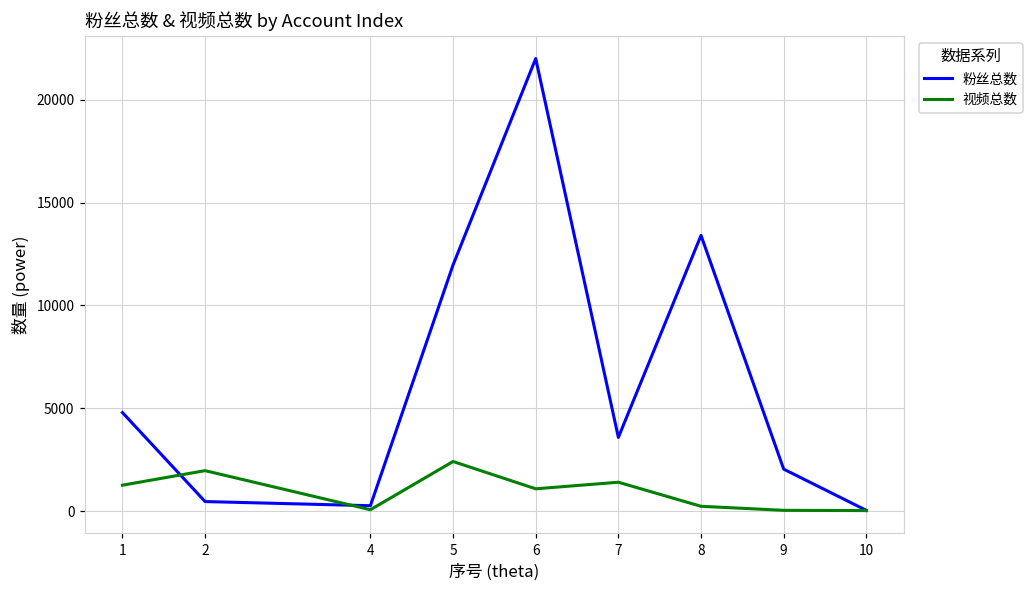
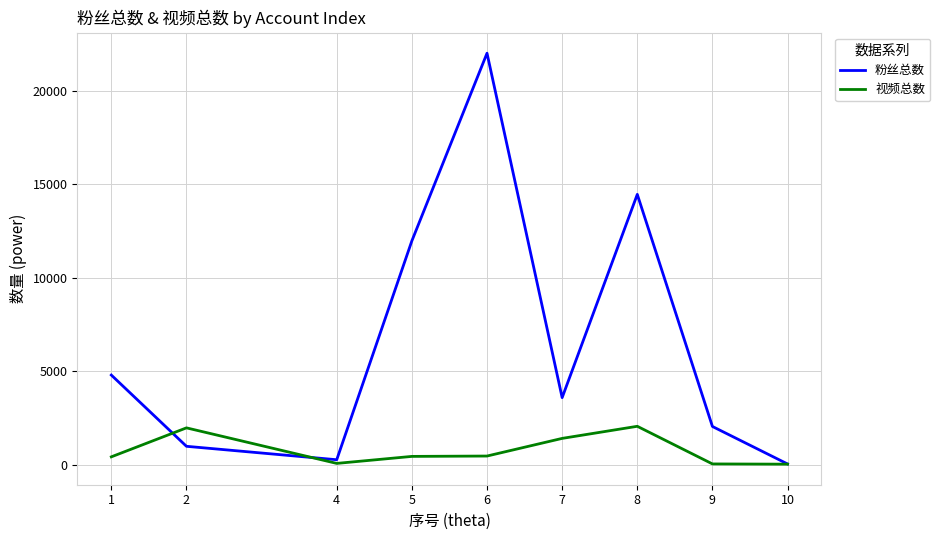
  {
    "粉丝总数": {
      "1": 4800,
-     "2": 500,
+     "2": 1000,
      "4": 300,
      "5": 12000,
      "6": 22000,
      "7": 3600,
-     "8": 13400,
+     "8": 14500,
      "9": 2000
    },
    "视频总数": {
-     "1": 1300,
+     "1": 400,
      "2": 2000,
      "4": 100,
-     "5": 2400,
-     "6": 1100,
+     "5": 400,
+     "6": 500,
      "7": 1400,
-     "8": 200,
+     "8": 2000,
      "9": 0
    }
  }
